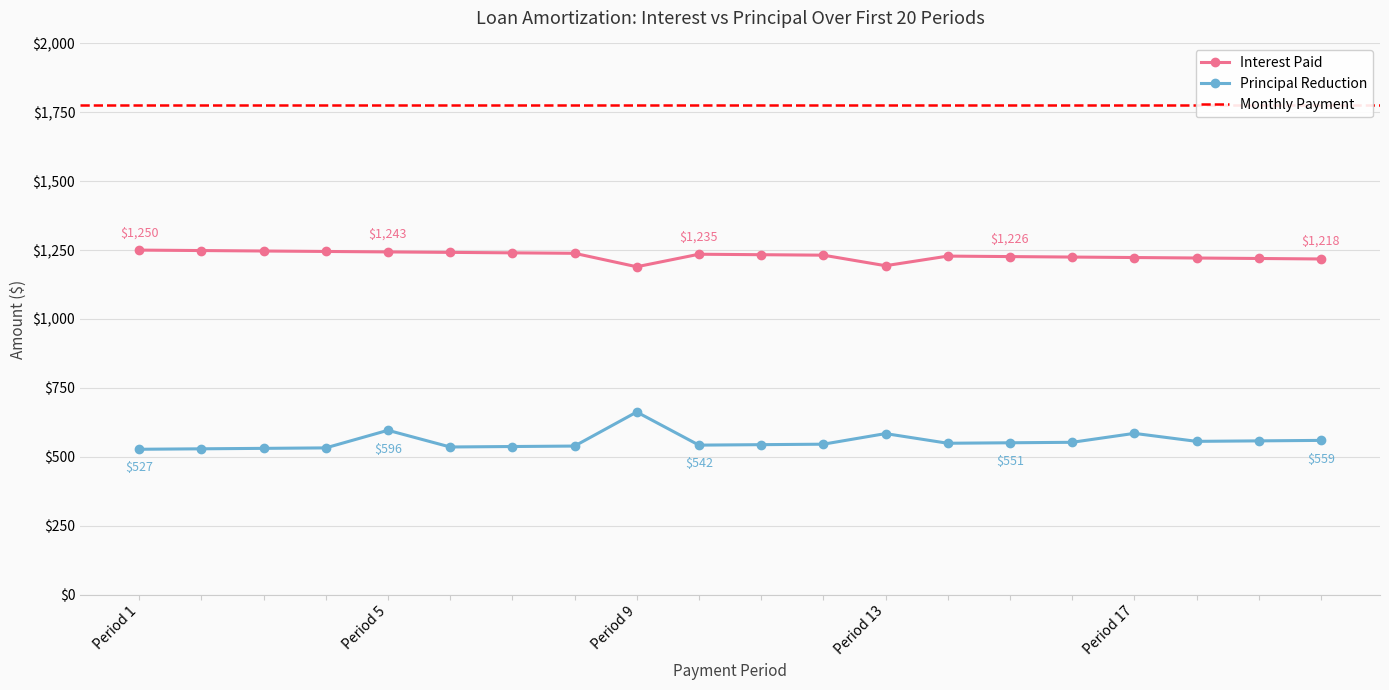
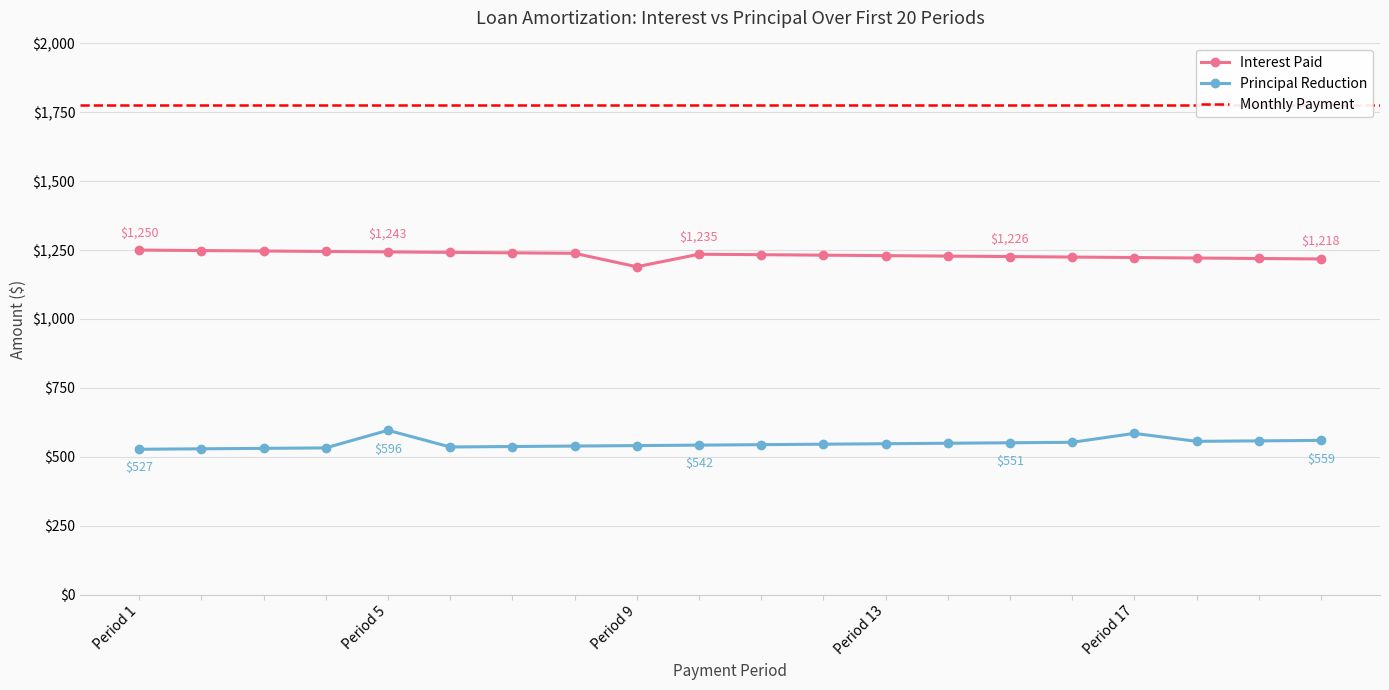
  {
    "Interest Paid": {
      "Period 9": "$1,190",
-     "Period 13": "$1,190",
+     "Period 13": "$1,230",
      "Period 17": "$1,220"
    },
    "Principal Reduction": {
-     "Period 9": "$660",
-     "Period 13": "$580",
+     "Period 9": "$540",
+     "Period 13": "$550",
      "Period 17": "$580"
    }
  }
